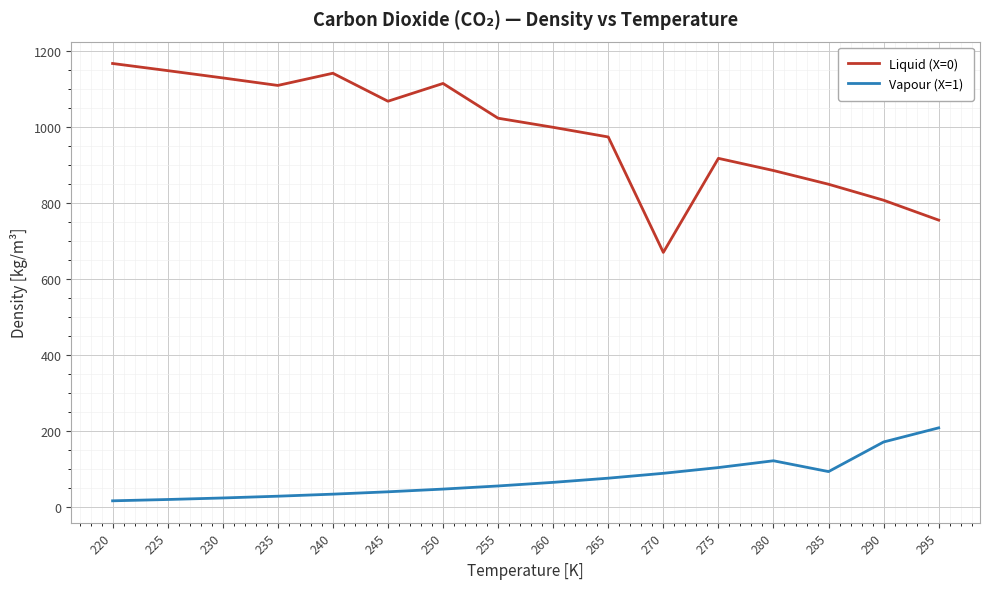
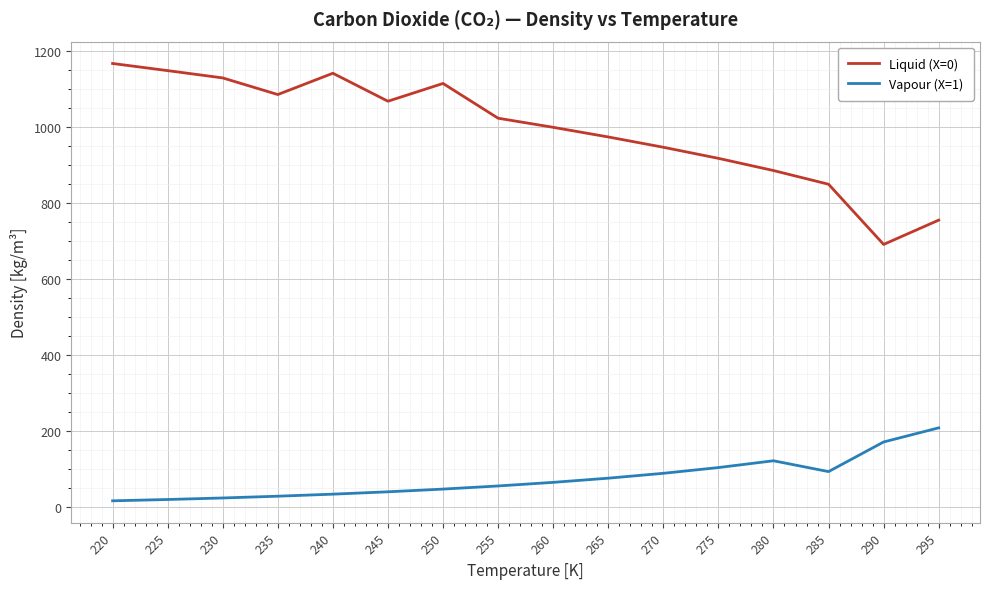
  {
    "Liquid (X=0)": {
      "220": 1170,
      "225": 1150,
      "230": 1130,
-     "235": 1110,
+     "235": 1090,
      "240": 1140,
      "245": 1070,
      "250": 1110,
      "255": 1020,
      "260": 1000,
      "265": 970,
-     "270": 670,
+     "270": 950,
      "275": 920,
      "280": 890,
      "285": 850,
-     "290": 810,
+     "290": 690,
      "295": 760
    },
    "Vapour (X=1)": {
      "220": 20,
      "225": 20,
      "230": 20,
      "235": 30,
      "240": 30,
      "245": 40,
      "250": 50,
      "255": 50,
      "260": 60,
      "265": 80,
      "270": 90,
      "275": 100,
      "280": 120,
      "285": 90,
      "290": 170,
      "295": 210
    }
  }
